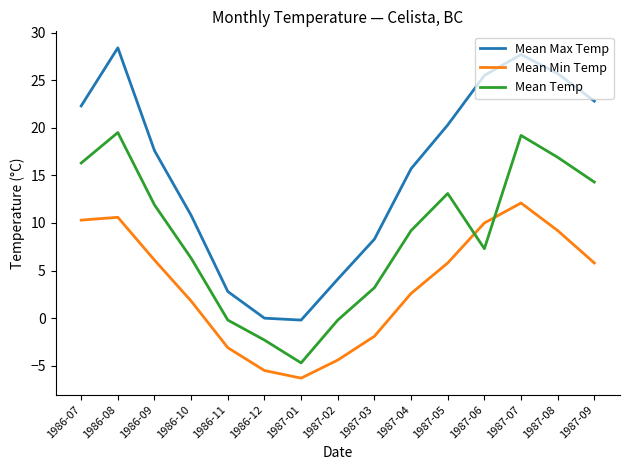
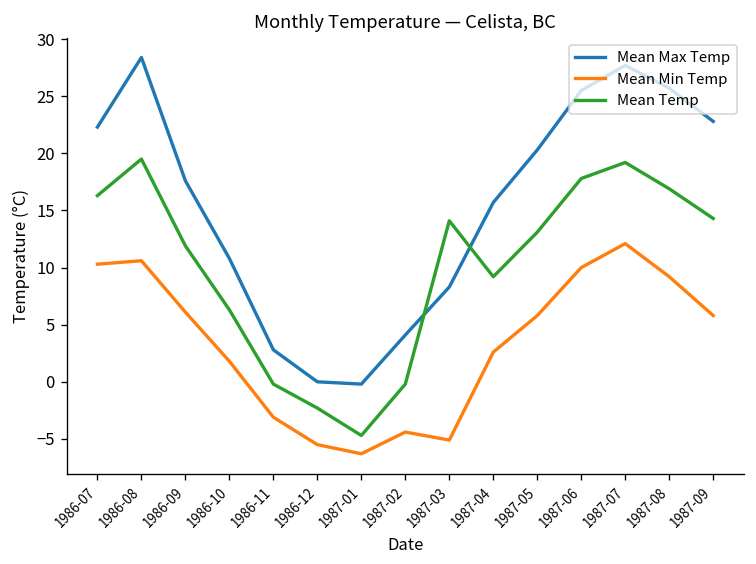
  {
    "Mean Max Temp": {
      "1986-07": 22,
      "1986-08": 28,
      "1986-09": 18,
      "1986-10": 11,
      "1986-11": 3,
      "1986-12": 0,
      "1987-01": 0,
      "1987-02": 4,
      "1987-03": 8,
      "1987-04": 16,
      "1987-05": 20,
      "1987-09": 23
    },
    "Mean Min Temp": {
      "1986-07": 10,
      "1986-08": 11,
      "1986-09": 6,
      "1986-10": 2,
      "1986-11": -3,
      "1986-12": -6,
      "1987-01": -6,
      "1987-02": -4,
-     "1987-03": -2,
+     "1987-03": -5,
      "1987-04": 3,
      "1987-05": 6,
      "1987-06": 10,
      "1987-07": 12,
      "1987-08": 9,
      "1987-09": 6
    },
    "Mean Temp": {
      "1986-07": 16,
      "1986-08": 20,
      "1986-09": 12,
      "1986-10": 6,
      "1986-11": 0,
      "1986-12": -2,
      "1987-01": -5,
      "1987-02": 0,
-     "1987-03": 3,
+     "1987-03": 14,
      "1987-04": 9,
      "1987-05": 13,
-     "1987-06": 7,
+     "1987-06": 18,
      "1987-07": 19,
      "1987-08": 17,
      "1987-09": 14
    }
  }
